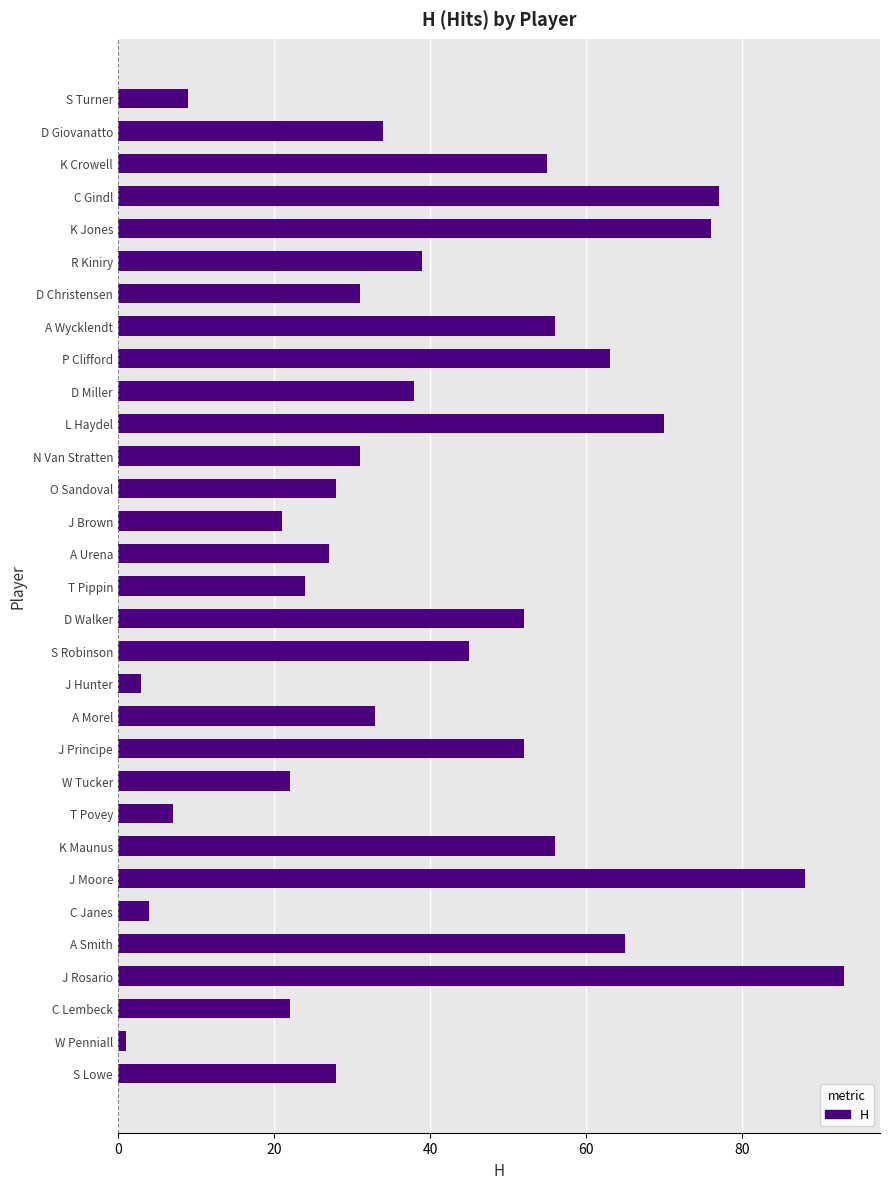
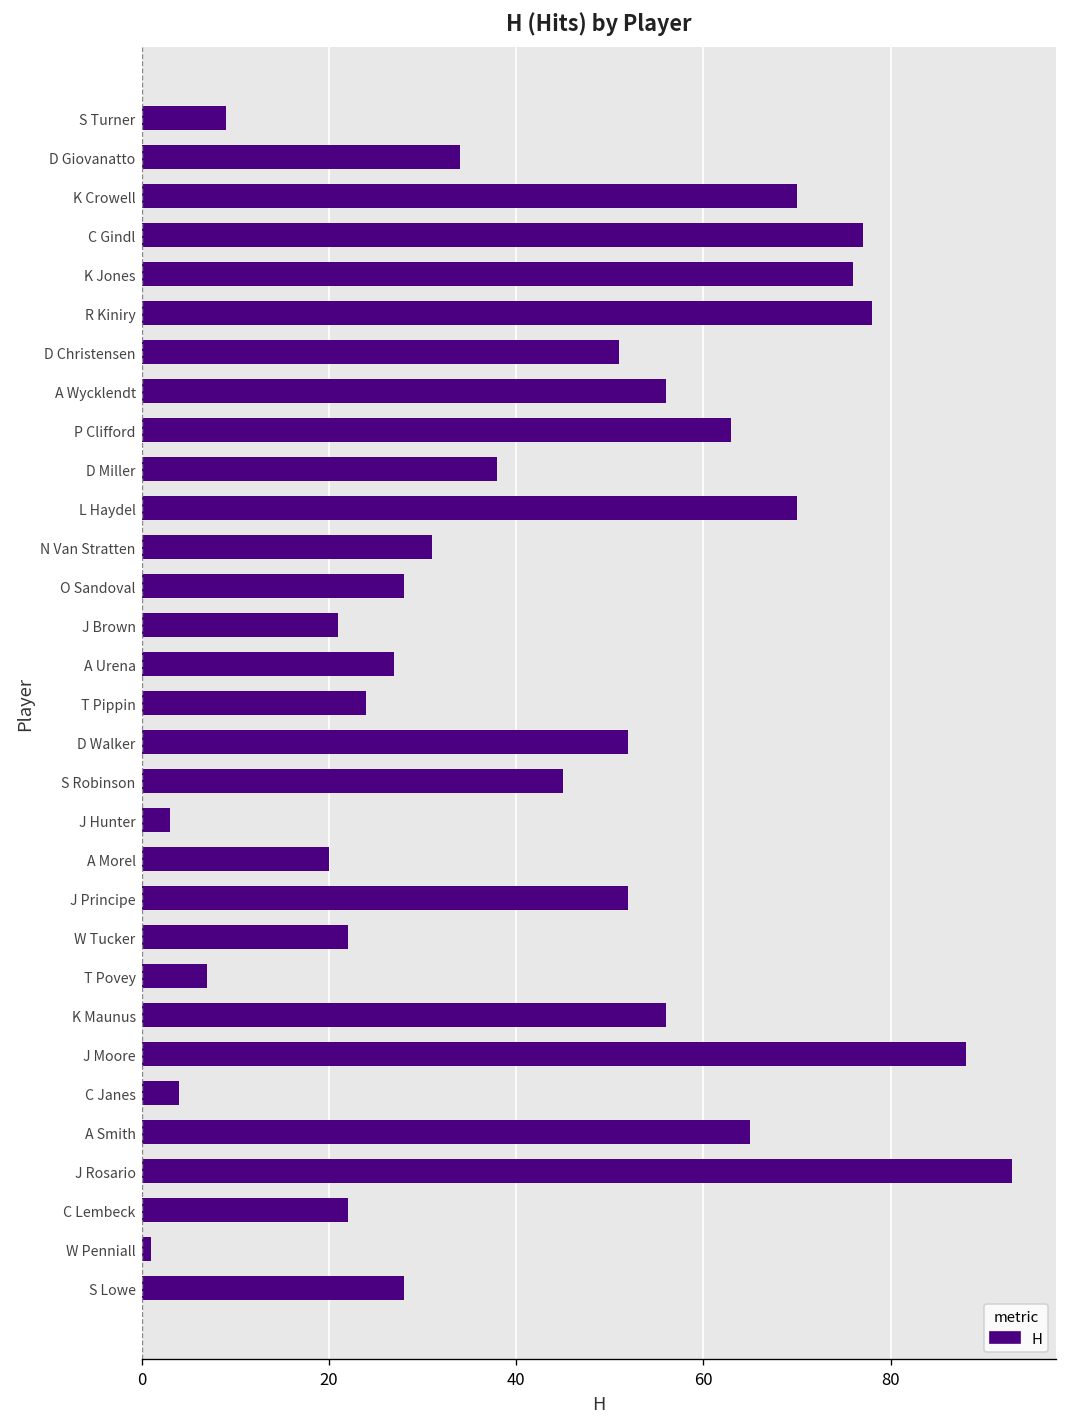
  {
    "S Turner": 9,
    "D Giovanatto": 34,
-   "K Crowell": 55,
+   "K Crowell": 70,
    "C Gindl": 77,
    "K Jones": 76,
-   "R Kiniry": 39,
-   "D Christensen": 31,
+   "R Kiniry": 78,
+   "D Christensen": 51,
    "A Wycklendt": 56,
    "P Clifford": 63,
    "D Miller": 38,
    "L Haydel": 70,
    "N Van Stratten": 31,
    "O Sandoval": 28,
    "J Brown": 21,
    "A Urena": 27,
    "T Pippin": 24,
    "D Walker": 52,
    "S Robinson": 45,
    "J Hunter": 3,
-   "A Morel": 33,
+   "A Morel": 20,
    "J Principe": 52,
    "W Tucker": 22,
    "T Povey": 7,
    "K Maunus": 56,
    "J Moore": 88,
    "C Janes": 4,
    "A Smith": 65,
    "J Rosario": 93,
    "C Lembeck": 22,
    "W Penniall": 1,
    "S Lowe": 28
  }
